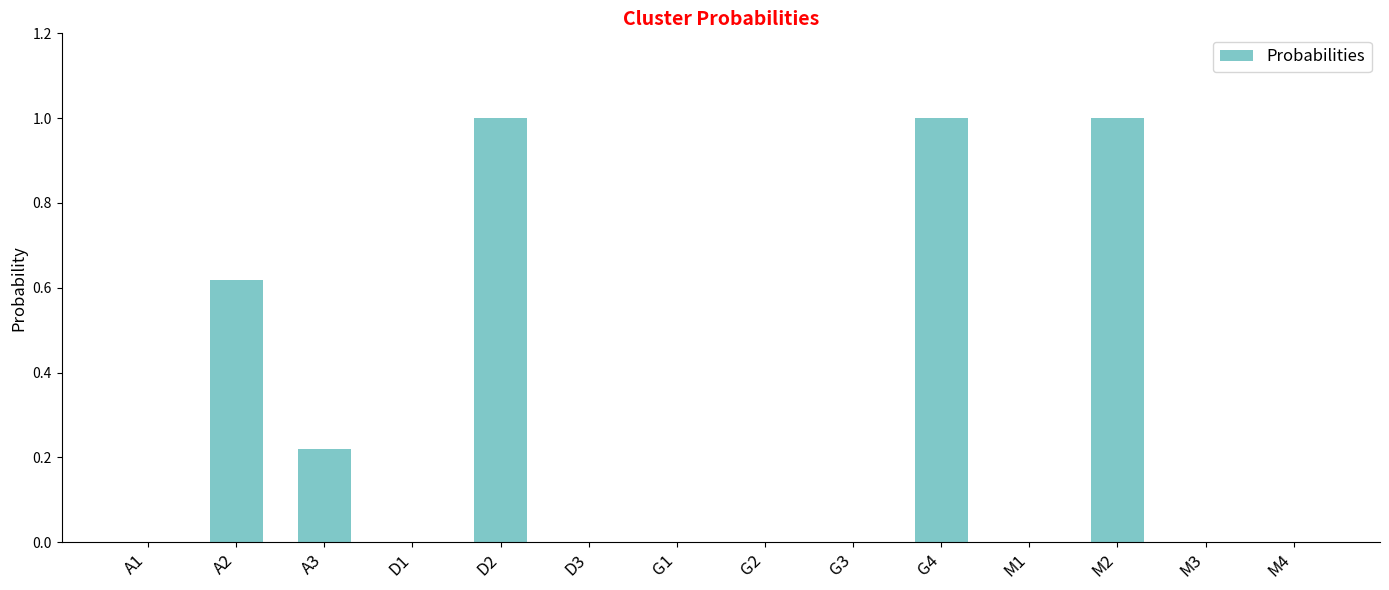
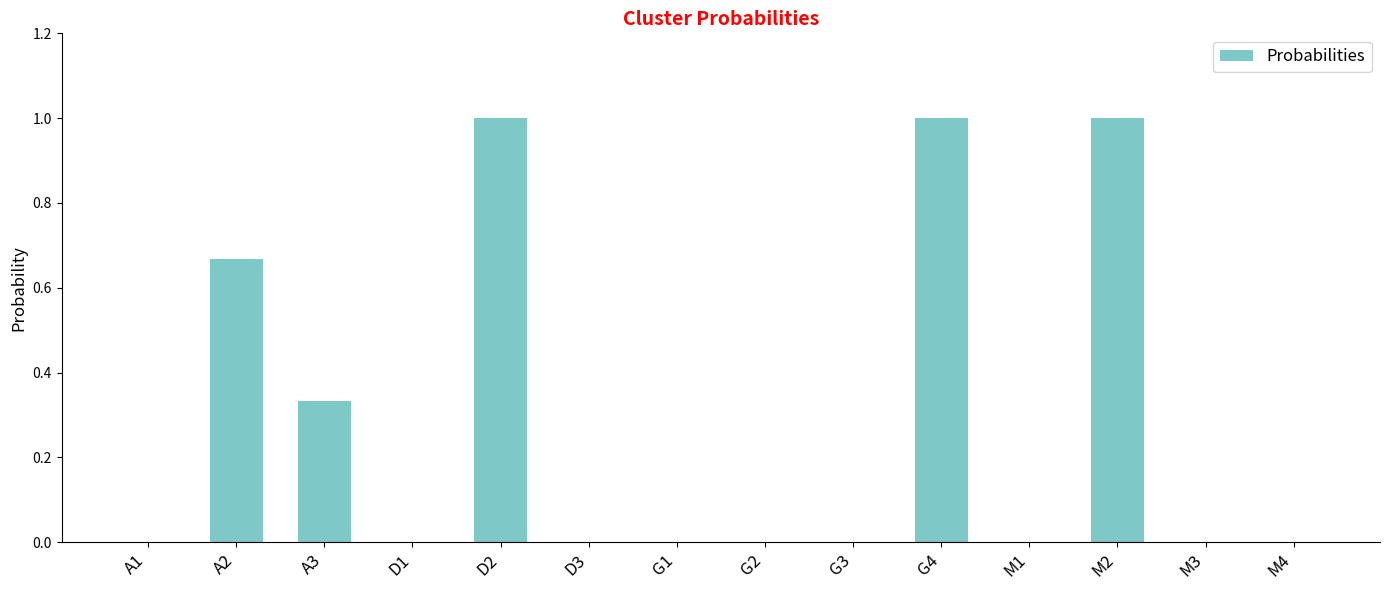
  {
    "A1": 0.00,
-   "A2": 0.62,
-   "A3": 0.22,
+   "A2": 0.67,
+   "A3": 0.33,
    "D1": 0.00,
    "D2": 1.00,
    "D3": 0.00,
    "G1": 0.00,
    "G2": 0.00,
    "G3": 0.00,
    "G4": 1.00,
    "M1": 0.00,
    "M2": 1.00,
    "M3": 0.00,
    "M4": 0.00
  }
